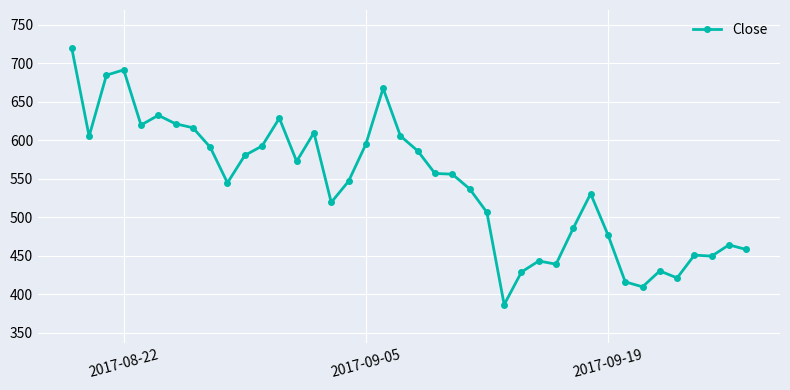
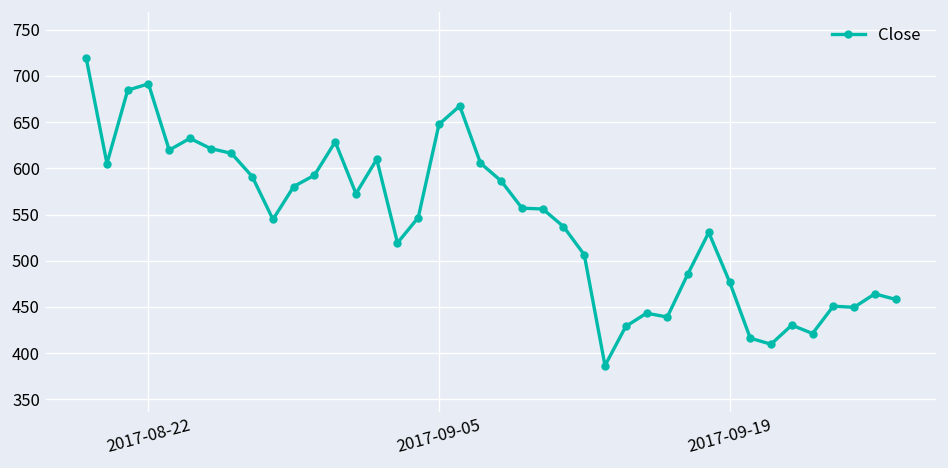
  {
    "2017-08-22": 690,
-   "2017-09-05": 590,
+   "2017-09-05": 650,
    "2017-09-19": 480
  }
